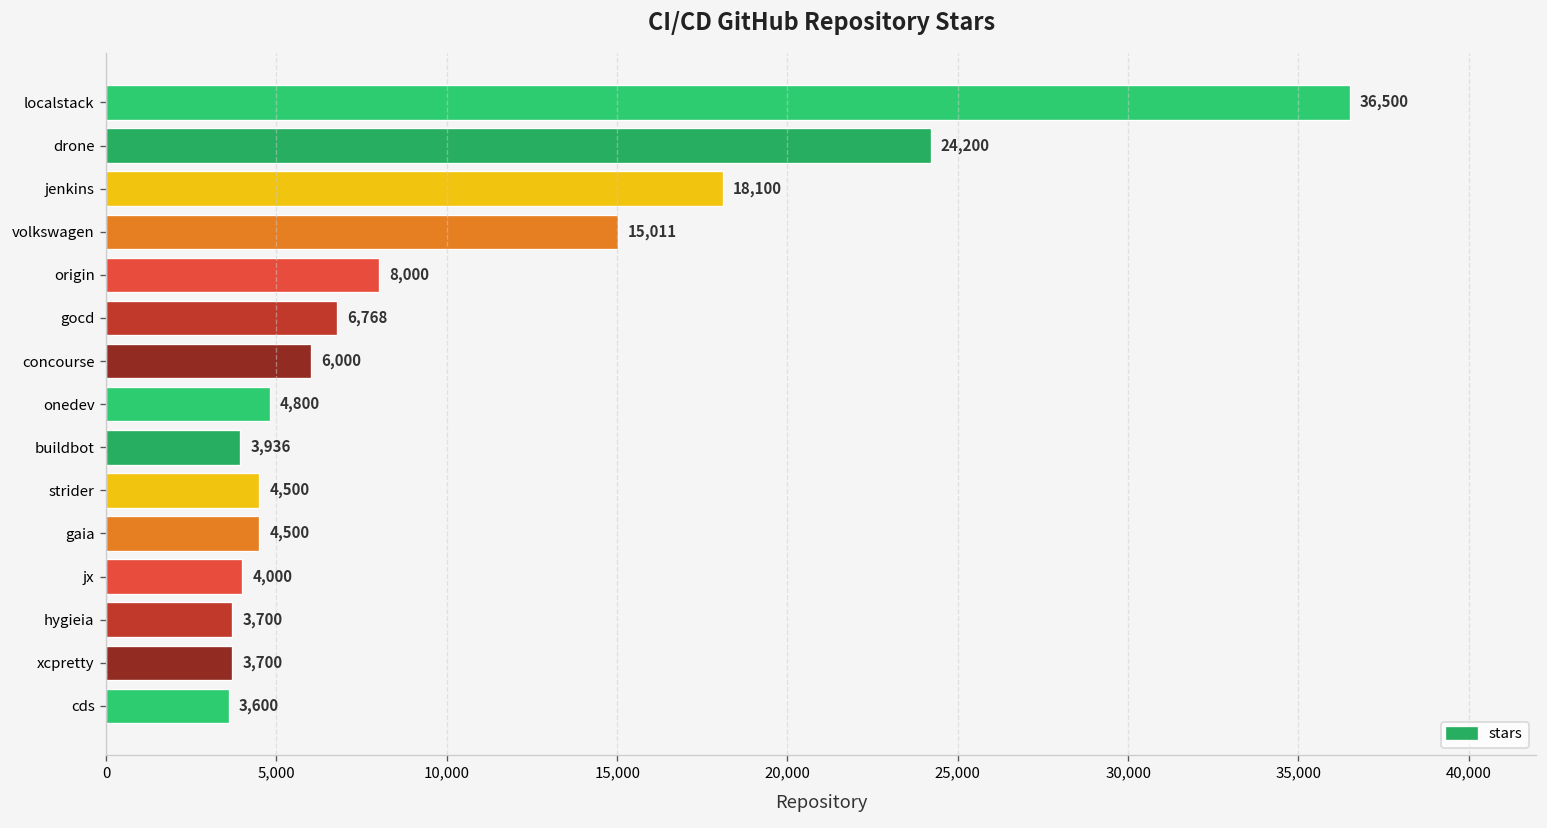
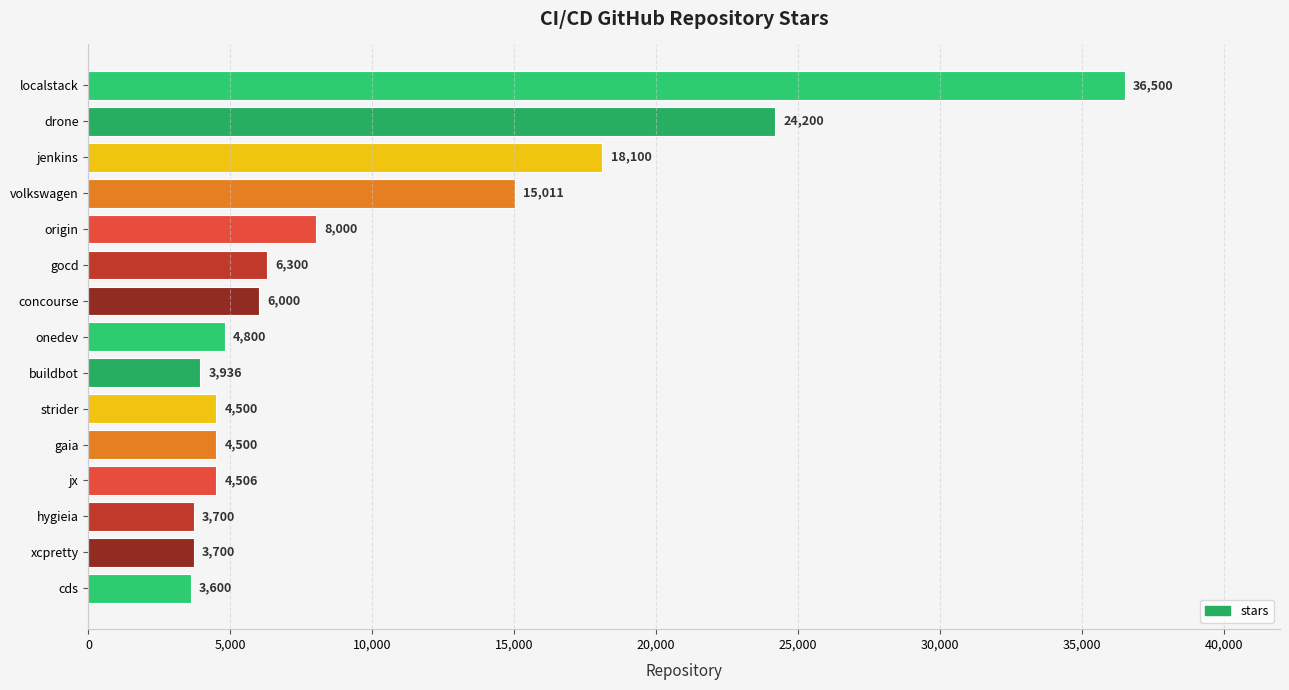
  {
    "localstack": "36,500",
    "drone": "24,200",
    "jenkins": "18,100",
    "volkswagen": "15,011",
    "origin": "8,000",
-   "gocd": "6,768",
+   "gocd": "6,300",
    "concourse": "6,000",
    "onedev": "4,800",
    "buildbot": "3,936",
    "strider": "4,500",
    "gaia": "4,500",
-   "jx": "4,000",
+   "jx": "4,506",
    "hygieia": "3,700",
    "xcpretty": "3,700",
    "cds": "3,600"
  }
